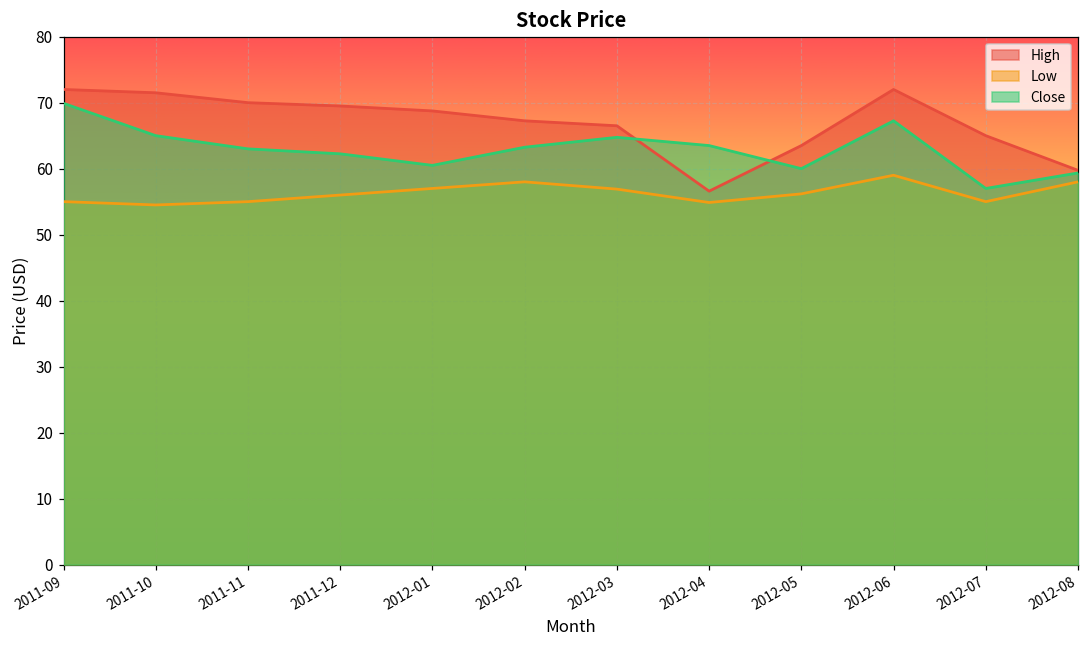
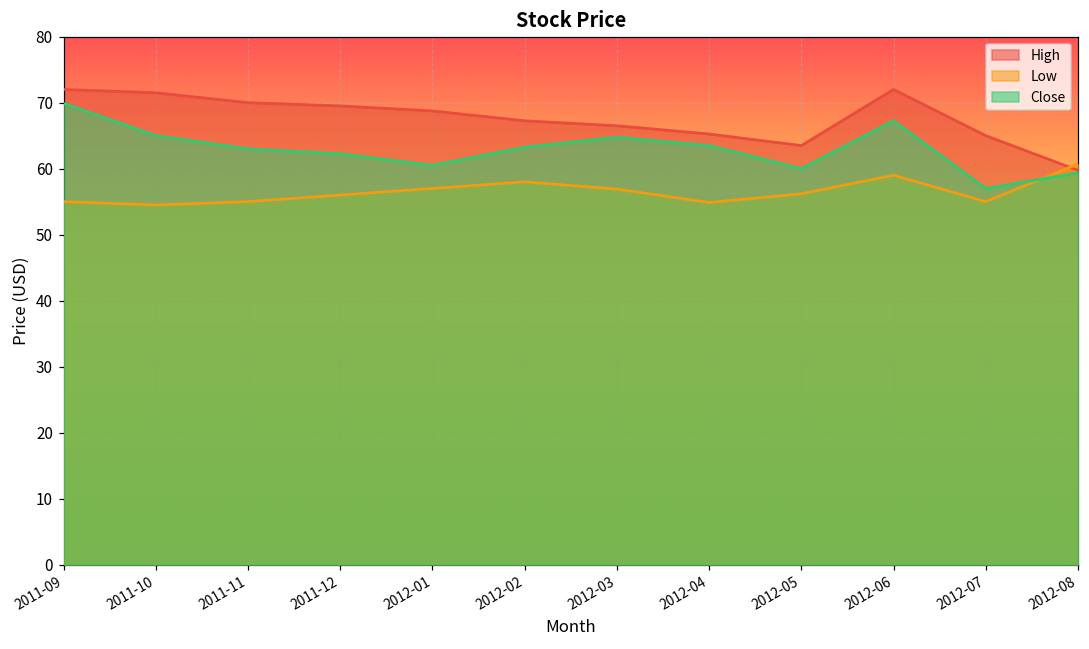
  {
    "High": {
      "2011-09": 72,
      "2011-10": 72,
      "2011-11": 70,
      "2011-12": 70,
      "2012-01": 69,
      "2012-02": 67,
      "2012-03": 67,
-     "2012-04": 57,
+     "2012-04": 65,
      "2012-05": 64,
      "2012-06": 72,
      "2012-07": 65
    },
    "Low": {
      "2011-09": 55,
      "2011-10": 55,
      "2011-11": 55,
      "2011-12": 56,
      "2012-01": 57,
      "2012-02": 58,
      "2012-03": 57,
      "2012-04": 55,
      "2012-05": 56,
      "2012-06": 59,
      "2012-07": 55,
-     "2012-08": 58
+     "2012-08": 61
    },
    "Close": {
      "2011-09": 70,
      "2011-10": 65,
      "2011-11": 63,
      "2011-12": 62,
      "2012-01": 61,
      "2012-02": 63,
      "2012-03": 65,
      "2012-04": 64,
      "2012-05": 60,
      "2012-06": 67,
      "2012-07": 57
    }
  }
